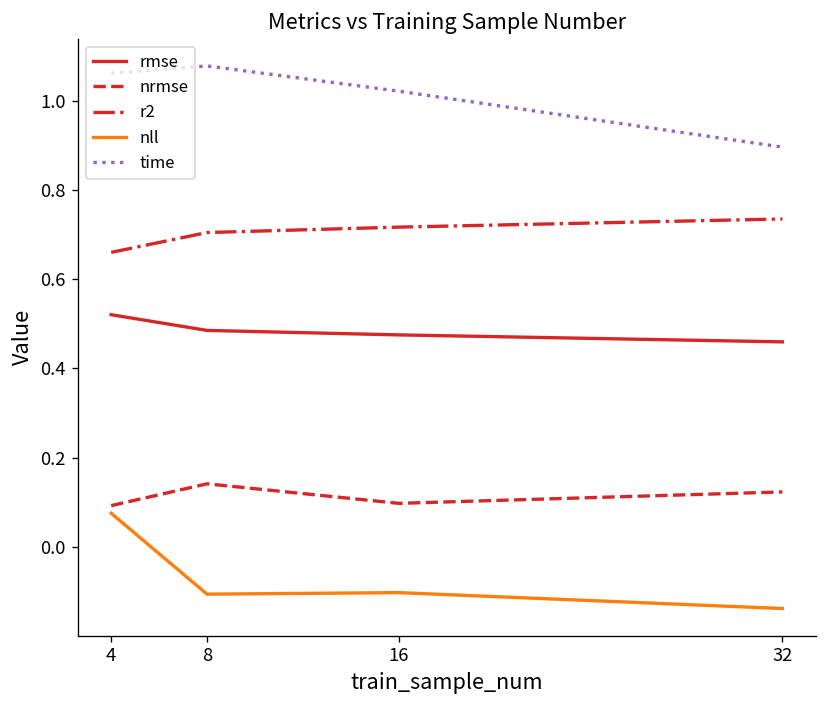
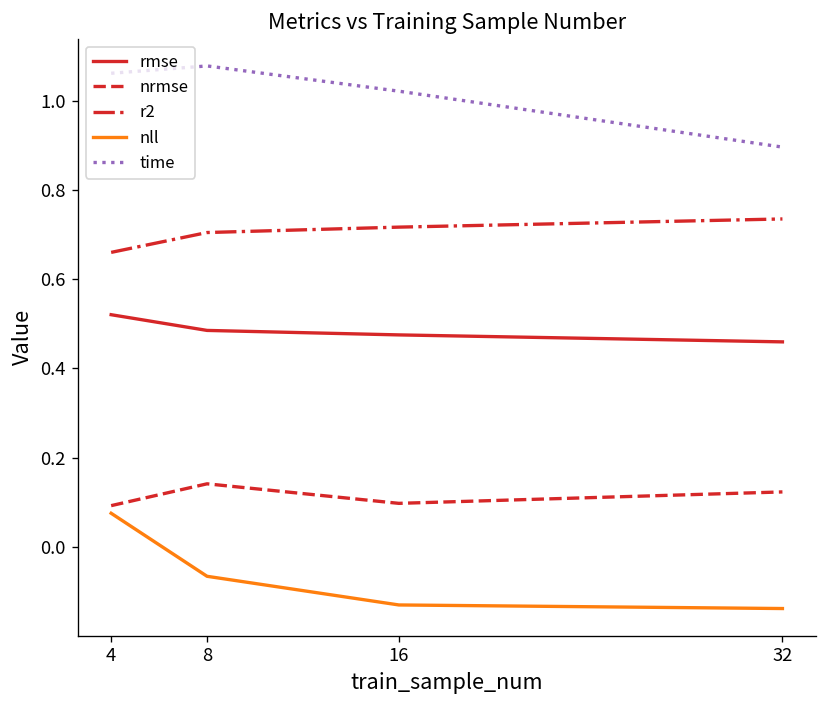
  {
    "nll": {
      "4": 0.08,
-     "8": -0.11,
-     "16": -0.10,
+     "8": -0.07,
+     "16": -0.13,
      "32": -0.14
    },
    "time": {
      "8": 1.08,
      "16": 1.02,
      "32": 0.90
    }
  }
